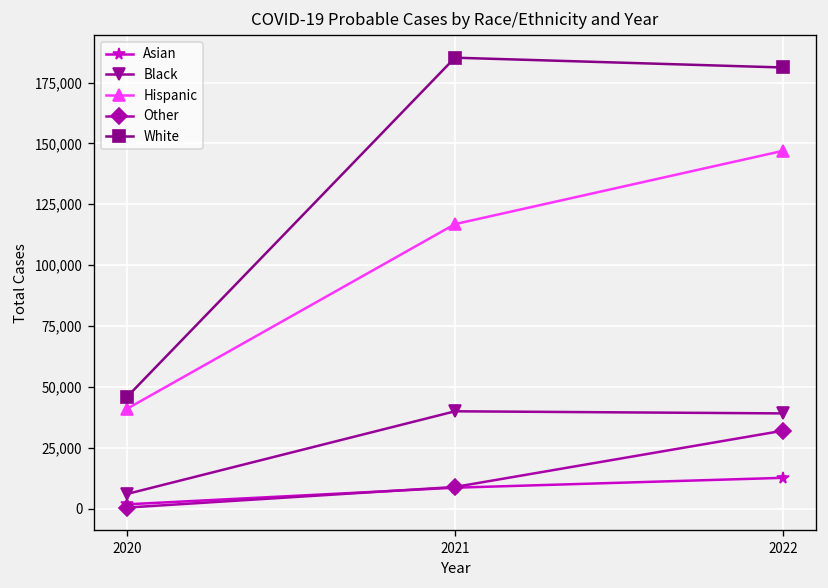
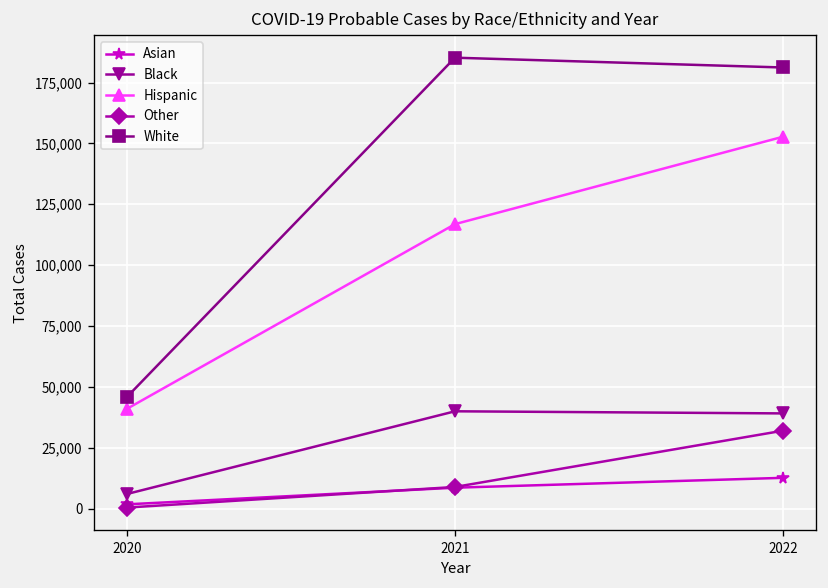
  {
    "Hispanic": {
      "2020": "41,000",
      "2021": "117,000",
-     "2022": "147,000"
+     "2022": "153,000"
    }
  }
